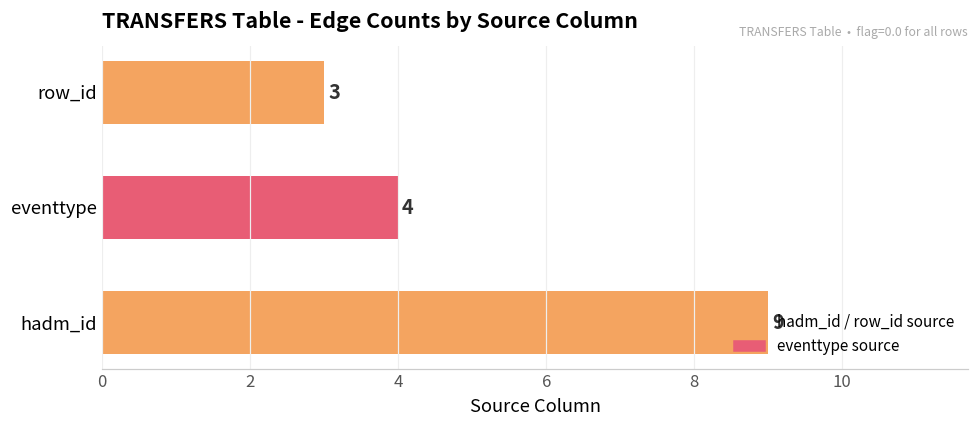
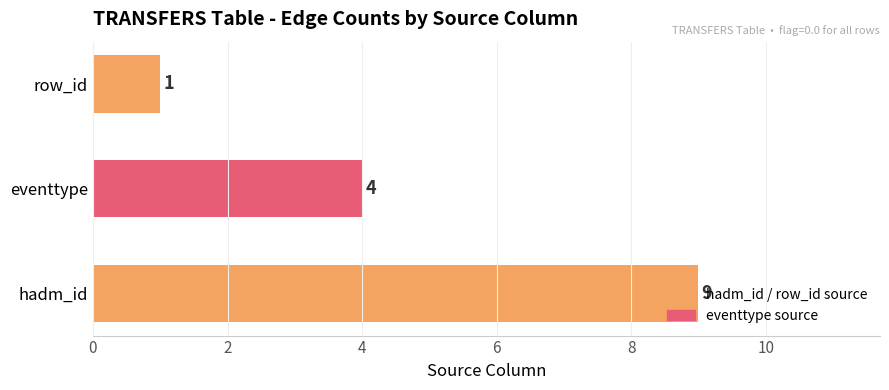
  {
-   "row_id": 3,
+   "row_id": 1,
    "eventtype": 4,
    "hadm_id": 9
  }
